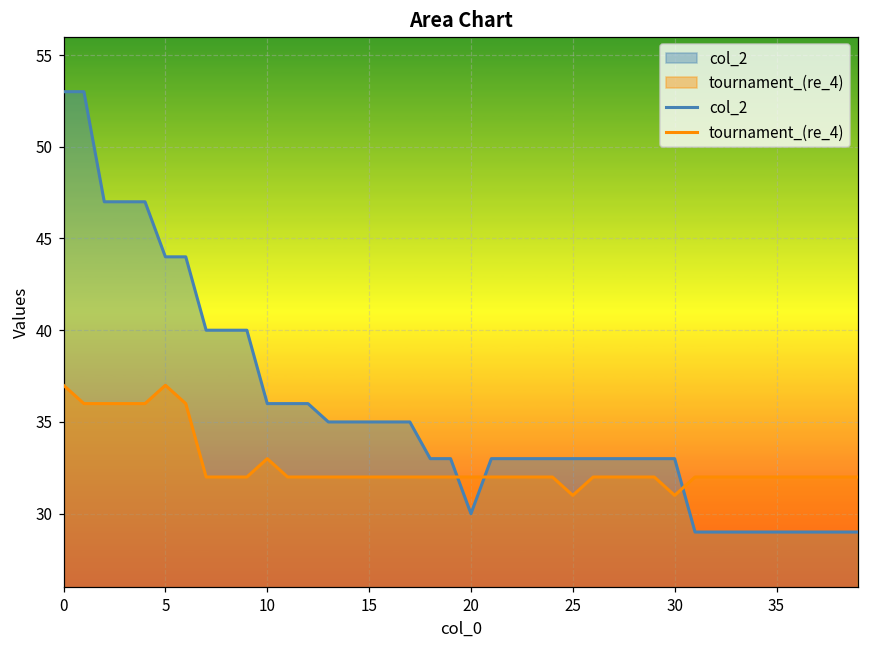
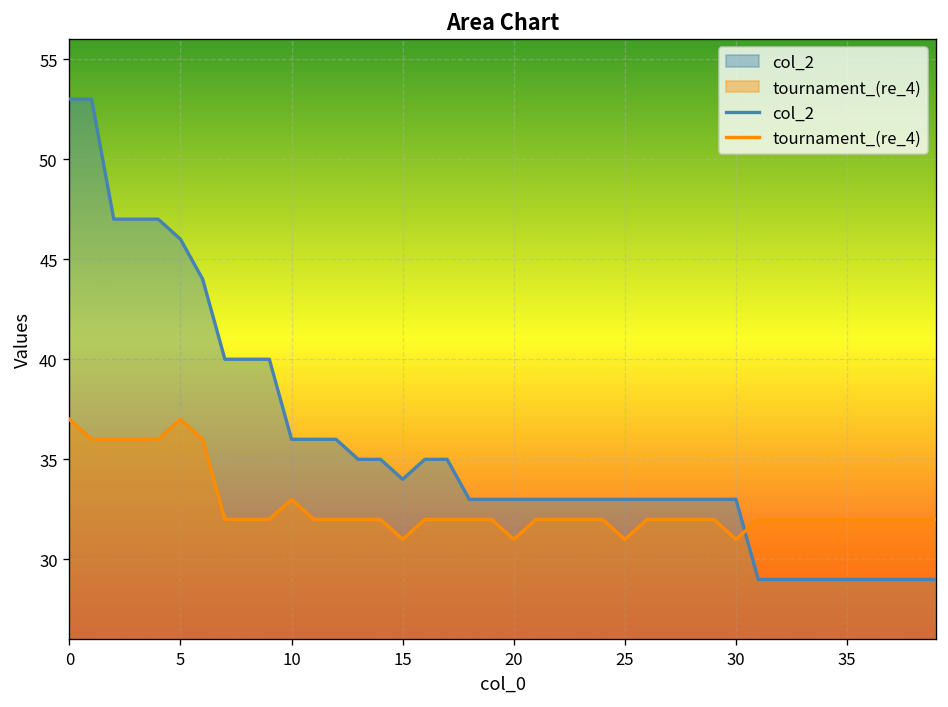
  {
    "col_2": {
      "0": 53,
-     "5": 44,
+     "5": 46,
      "10": 36,
-     "15": 35,
-     "20": 30,
+     "15": 34,
+     "20": 33,
      "25": 33,
      "30": 33,
      "35": 29
    },
    "tournament_(re_4)": {
      "0": 37,
      "5": 37,
      "10": 33,
-     "15": 32,
-     "20": 32,
+     "15": 31,
+     "20": 31,
      "25": 31,
      "30": 31,
      "35": 32
    }
  }
